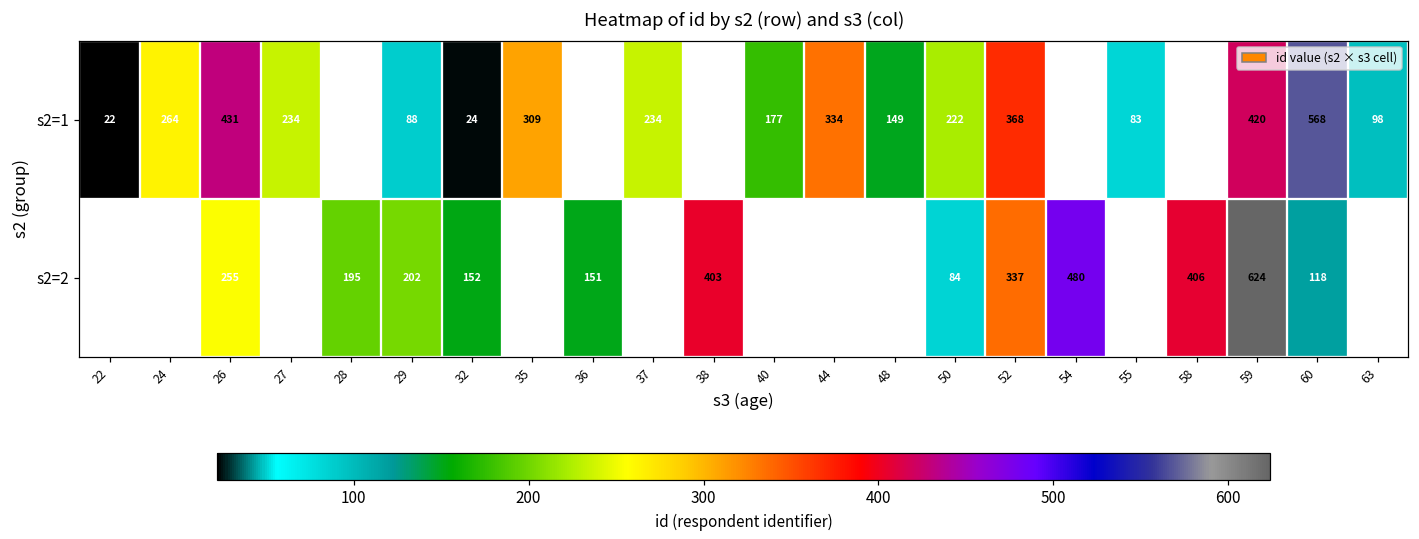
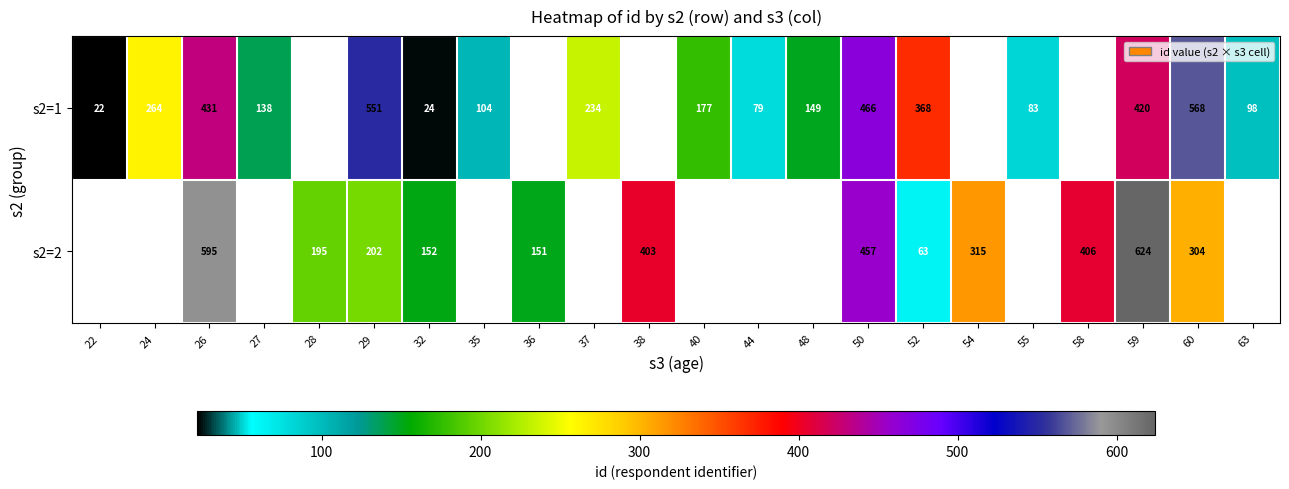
  {
    "s2=1": {
      "22": 22,
      "24": 264,
      "26": 431,
-     "27": 234,
-     "29": 88,
+     "27": 138,
+     "29": 551,
      "32": 24,
-     "35": 309,
+     "35": 104,
      "37": 234,
      "40": 177,
-     "44": 334,
+     "44": 79,
      "48": 149,
-     "50": 222,
+     "50": 466,
      "52": 368,
      "55": 83,
      "59": 420,
      "60": 568,
      "63": 98
    },
    "s2=2": {
-     "26": 255,
+     "26": 595,
      "28": 195,
      "29": 202,
      "32": 152,
      "36": 151,
      "38": 403,
-     "50": 84,
-     "52": 337,
-     "54": 480,
+     "50": 457,
+     "52": 63,
+     "54": 315,
      "58": 406,
      "59": 624,
-     "60": 118
+     "60": 304
    }
  }
